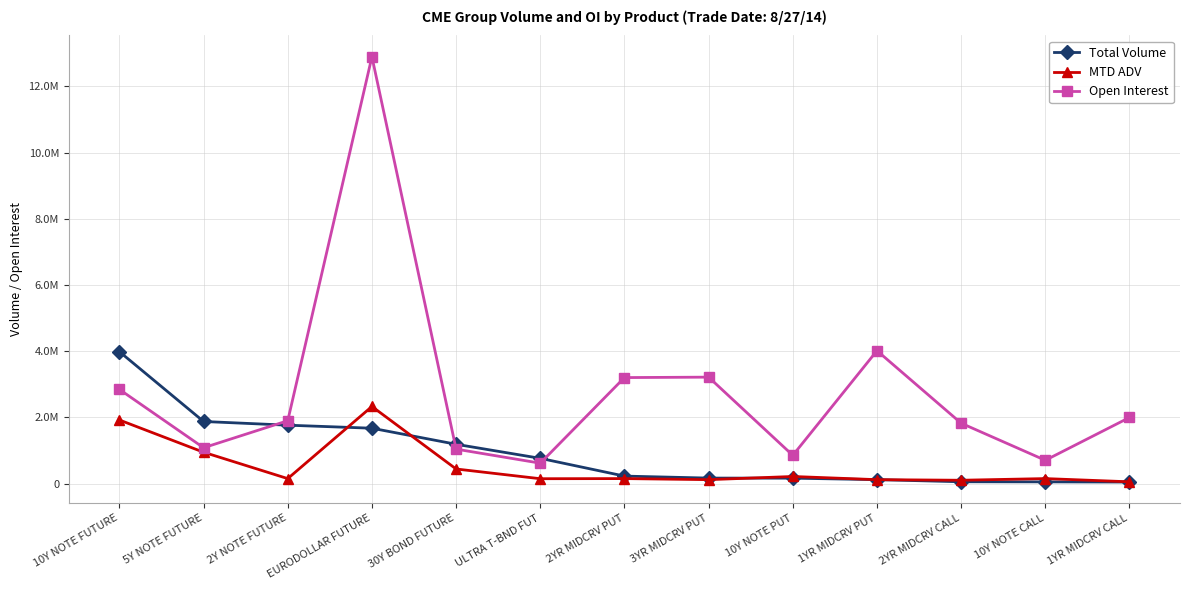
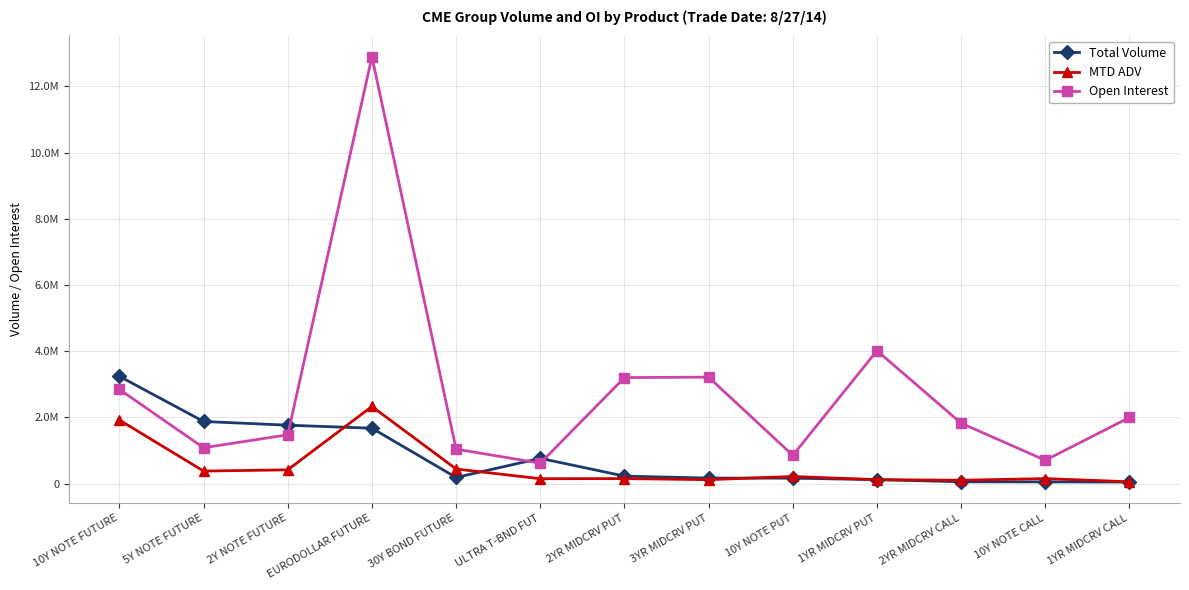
  {
    "Total Volume": {
-     "10Y NOTE FUTURE": 4000000,
+     "10Y NOTE FUTURE": 3200000,
      "5Y NOTE FUTURE": 1900000,
      "2Y NOTE FUTURE": 1800000,
      "EURODOLLAR FUTURE": 1700000,
-     "30Y BOND FUTURE": 1200000,
+     "30Y BOND FUTURE": 200000,
      "ULTRA T-BND FUT": 800000,
      "10Y NOTE CALL": 100000
    },
    "MTD ADV": {
      "10Y NOTE FUTURE": 1900000,
-     "5Y NOTE FUTURE": 900000,
-     "2Y NOTE FUTURE": 200000,
+     "5Y NOTE FUTURE": 400000,
+     "2Y NOTE FUTURE": 400000,
      "EURODOLLAR FUTURE": 2300000,
      "30Y BOND FUTURE": 400000,
      "ULTRA T-BND FUT": 100000,
      "10Y NOTE CALL": 200000
    },
    "Open Interest": {
      "10Y NOTE FUTURE": 2800000,
      "5Y NOTE FUTURE": 1100000,
-     "2Y NOTE FUTURE": 1900000,
+     "2Y NOTE FUTURE": 1500000,
      "EURODOLLAR FUTURE": 12900000,
      "30Y BOND FUTURE": 1000000,
      "ULTRA T-BND FUT": 600000,
      "2YR MIDCRV PUT": 3200000,
      "3YR MIDCRV PUT": 3200000,
      "10Y NOTE PUT": 900000,
      "1YR MIDCRV PUT": 4000000,
      "2YR MIDCRV CALL": 1800000,
      "10Y NOTE CALL": 700000,
      "1YR MIDCRV CALL": 2000000
    }
  }
